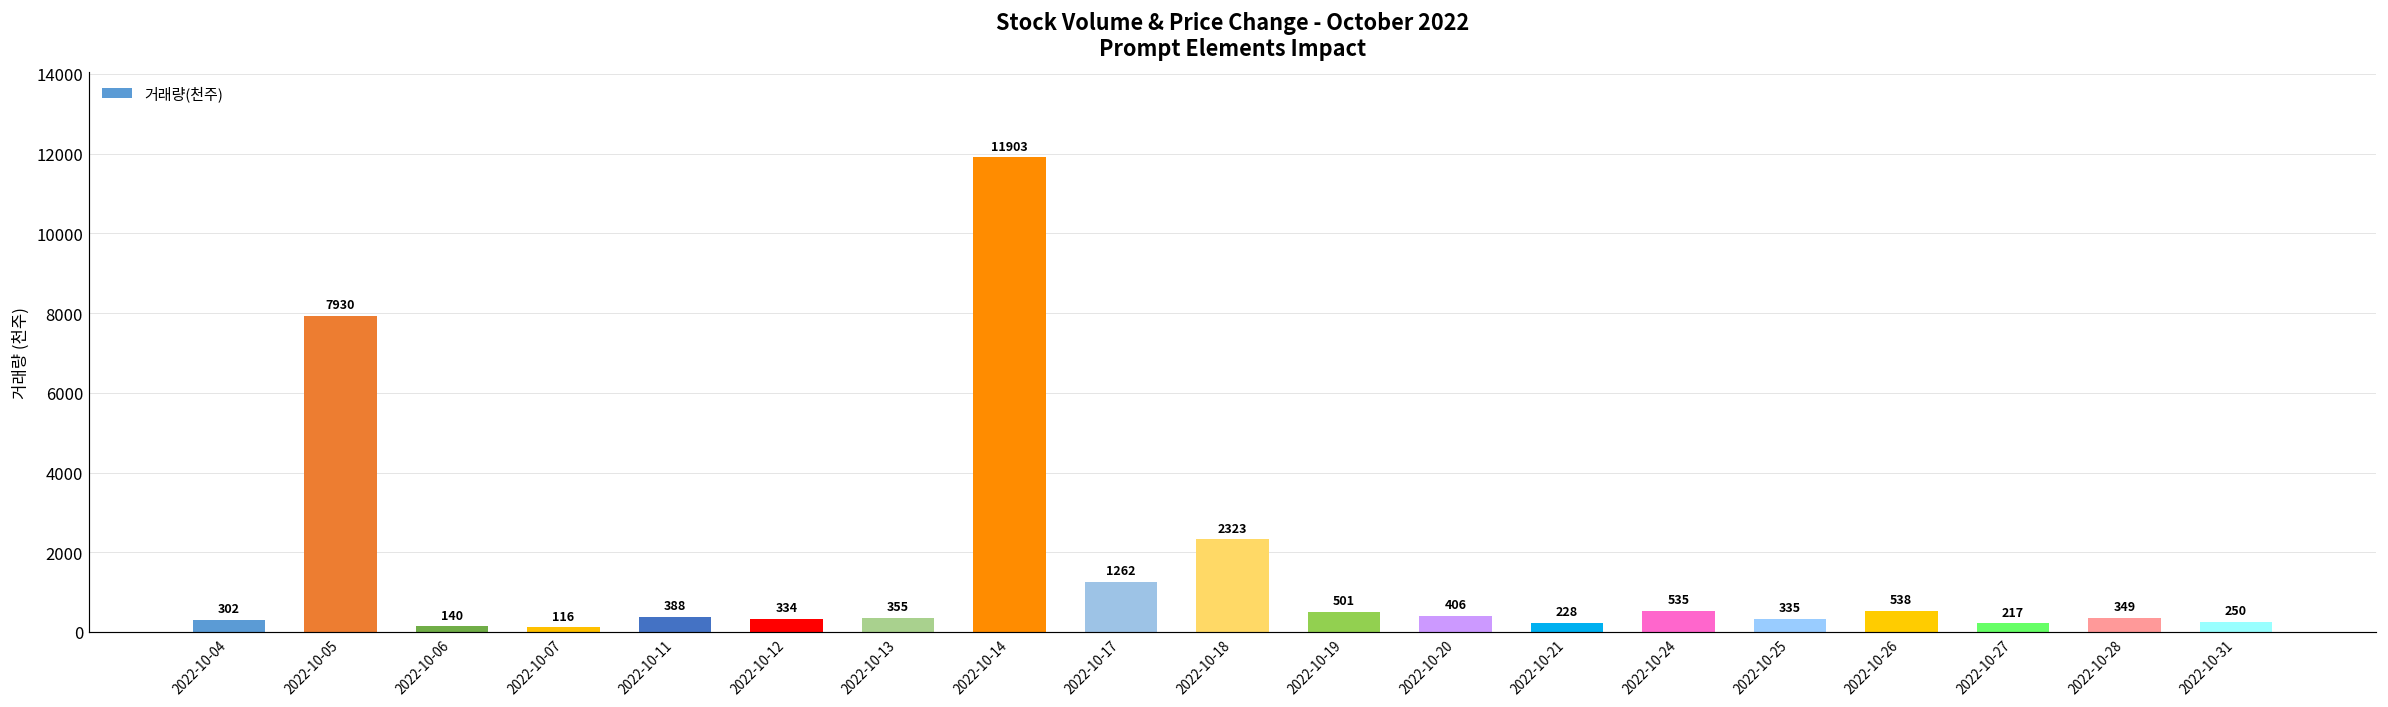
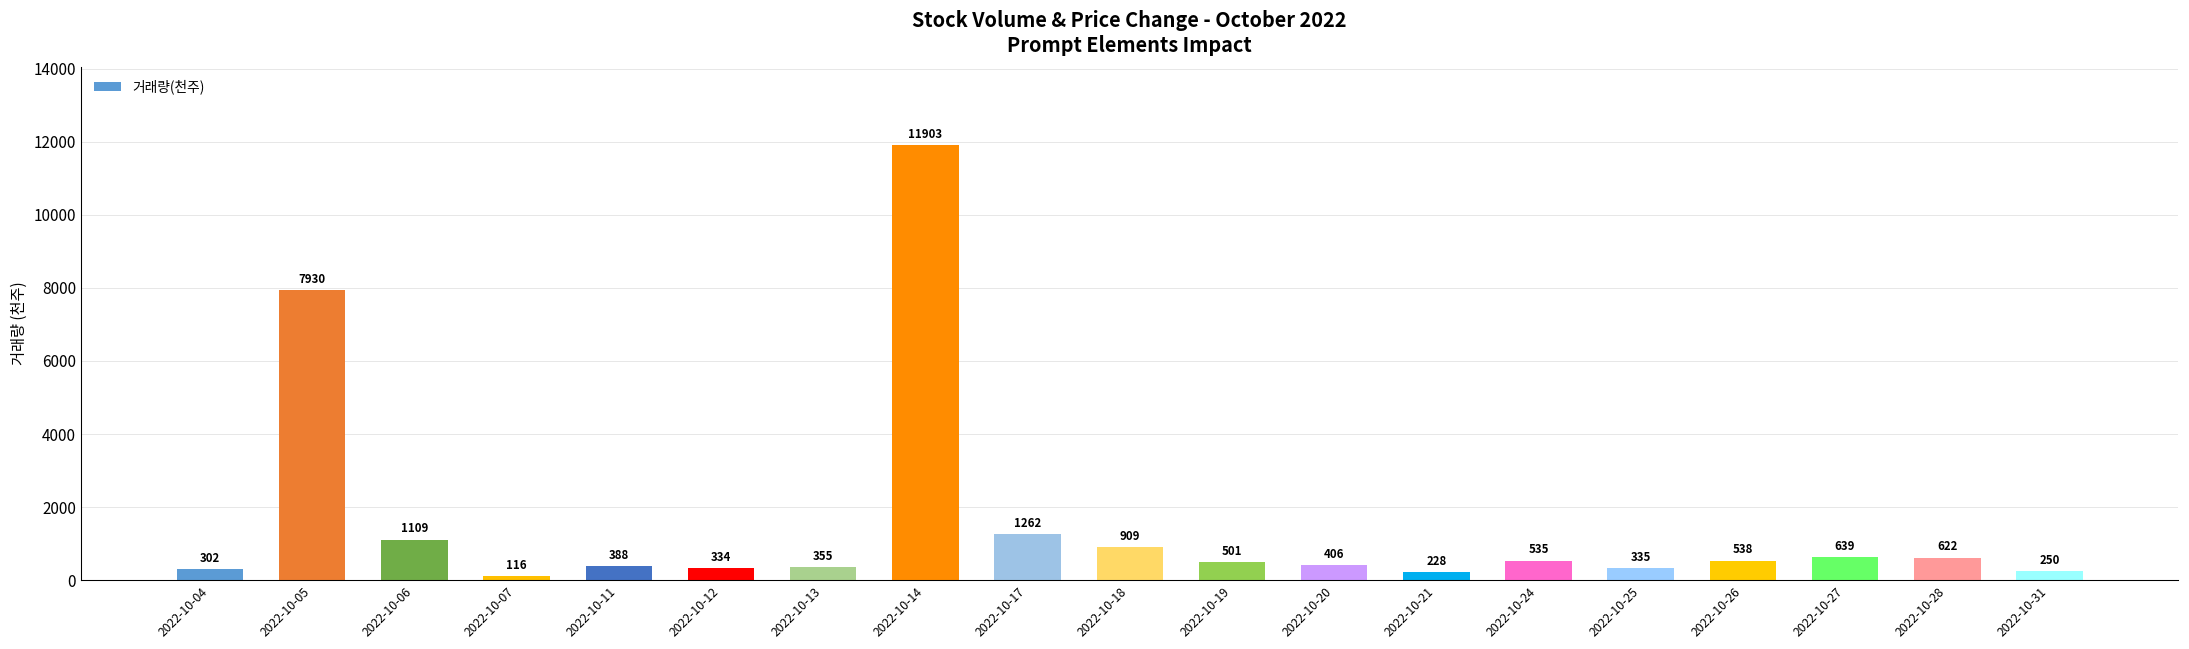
  {
    "2022-10-04": 302,
    "2022-10-05": 7930,
-   "2022-10-06": 140,
+   "2022-10-06": 1109,
    "2022-10-07": 116,
    "2022-10-11": 388,
    "2022-10-12": 334,
    "2022-10-13": 355,
    "2022-10-14": 11903,
    "2022-10-17": 1262,
-   "2022-10-18": 2323,
+   "2022-10-18": 909,
    "2022-10-19": 501,
    "2022-10-20": 406,
    "2022-10-21": 228,
    "2022-10-24": 535,
    "2022-10-25": 335,
    "2022-10-26": 538,
-   "2022-10-27": 217,
-   "2022-10-28": 349,
+   "2022-10-27": 639,
+   "2022-10-28": 622,
    "2022-10-31": 250
  }
